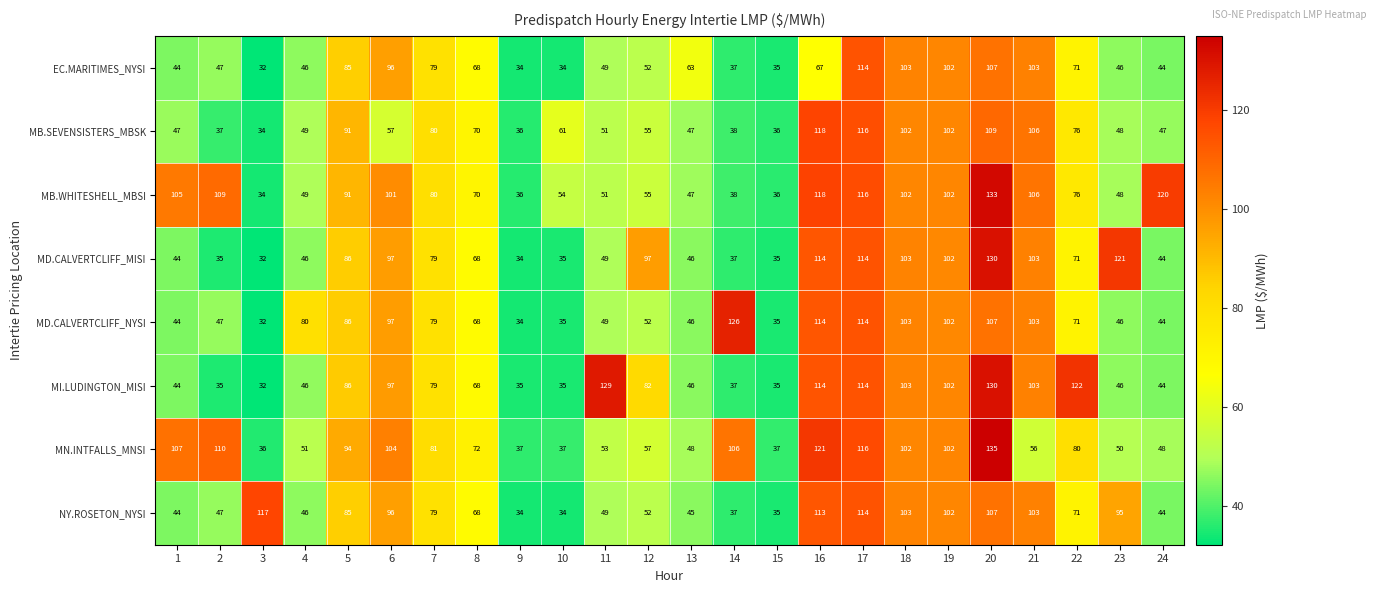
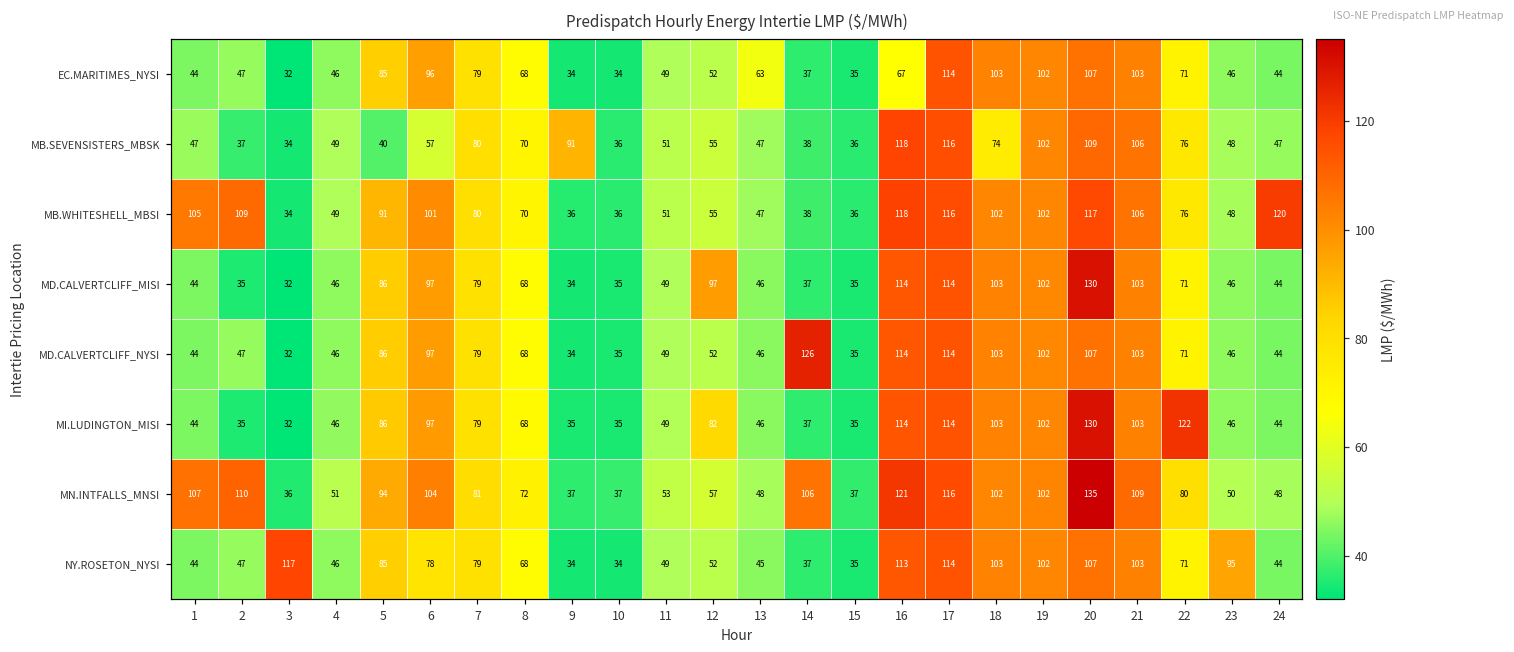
  {
    "EC.MARITIMES_NYSI": {
      "1": 44,
      "2": 47,
      "3": 32,
      "4": 46,
      "5": 85,
      "6": 96,
      "7": 79,
      "8": 68,
      "9": 34,
      "10": 34,
      "11": 49,
      "12": 52,
      "13": 63,
      "14": 37,
      "15": 35,
      "16": 67,
      "17": 114,
      "18": 103,
      "19": 102,
      "20": 107,
      "21": 103,
      "22": 71,
      "23": 46,
      "24": 44
    },
    "MB.SEVENSISTERS_MBSK": {
      "1": 47,
      "2": 37,
      "3": 34,
      "4": 49,
-     "5": 91,
+     "5": 40,
      "6": 57,
      "7": 80,
      "8": 70,
-     "9": 36,
-     "10": 61,
+     "9": 91,
+     "10": 36,
      "11": 51,
      "12": 55,
      "13": 47,
      "14": 38,
      "15": 36,
      "16": 118,
      "17": 116,
-     "18": 102,
+     "18": 74,
      "19": 102,
      "20": 109,
      "21": 106,
      "22": 76,
      "23": 48,
      "24": 47
    },
    "MB.WHITESHELL_MBSI": {
      "1": 105,
      "2": 109,
      "3": 34,
      "4": 49,
      "5": 91,
      "6": 101,
      "7": 80,
      "8": 70,
      "9": 36,
-     "10": 54,
+     "10": 36,
      "11": 51,
      "12": 55,
      "13": 47,
      "14": 38,
      "15": 36,
      "16": 118,
      "17": 116,
      "18": 102,
      "19": 102,
-     "20": 133,
+     "20": 117,
      "21": 106,
      "22": 76,
      "23": 48,
      "24": 120
    },
    "MD.CALVERTCLIFF_MISI": {
      "1": 44,
      "2": 35,
      "3": 32,
      "4": 46,
      "5": 86,
      "6": 97,
      "7": 79,
      "8": 68,
      "9": 34,
      "10": 35,
      "11": 49,
      "12": 97,
      "13": 46,
      "14": 37,
      "15": 35,
      "16": 114,
      "17": 114,
      "18": 103,
      "19": 102,
      "20": 130,
      "21": 103,
      "22": 71,
-     "23": 121,
+     "23": 46,
      "24": 44
    },
    "MD.CALVERTCLIFF_NYSI": {
      "1": 44,
      "2": 47,
      "3": 32,
-     "4": 80,
+     "4": 46,
      "5": 86,
      "6": 97,
      "7": 79,
      "8": 68,
      "9": 34,
      "10": 35,
      "11": 49,
      "12": 52,
      "13": 46,
      "14": 126,
      "15": 35,
      "16": 114,
      "17": 114,
      "18": 103,
      "19": 102,
      "20": 107,
      "21": 103,
      "22": 71,
      "23": 46,
      "24": 44
    },
    "MI.LUDINGTON_MISI": {
      "1": 44,
      "2": 35,
      "3": 32,
      "4": 46,
      "5": 86,
      "6": 97,
      "7": 79,
      "8": 68,
      "9": 35,
      "10": 35,
-     "11": 129,
+     "11": 49,
      "12": 82,
      "13": 46,
      "14": 37,
      "15": 35,
      "16": 114,
      "17": 114,
      "18": 103,
      "19": 102,
      "20": 130,
      "21": 103,
      "22": 122,
      "23": 46,
      "24": 44
    },
    "MN.INTFALLS_MNSI": {
      "1": 107,
      "2": 110,
      "3": 36,
      "4": 51,
      "5": 94,
      "6": 104,
      "7": 81,
      "8": 72,
      "9": 37,
      "10": 37,
      "11": 53,
      "12": 57,
      "13": 48,
      "14": 106,
      "15": 37,
      "16": 121,
      "17": 116,
      "18": 102,
      "19": 102,
      "20": 135,
-     "21": 56,
+     "21": 109,
      "22": 80,
      "23": 50,
      "24": 48
    },
    "NY.ROSETON_NYSI": {
      "1": 44,
      "2": 47,
      "3": 117,
      "4": 46,
      "5": 85,
-     "6": 96,
+     "6": 78,
      "7": 79,
      "8": 68,
      "9": 34,
      "10": 34,
      "11": 49,
      "12": 52,
      "13": 45,
      "14": 37,
      "15": 35,
      "16": 113,
      "17": 114,
      "18": 103,
      "19": 102,
      "20": 107,
      "21": 103,
      "22": 71,
      "23": 95,
      "24": 44
    }
  }
